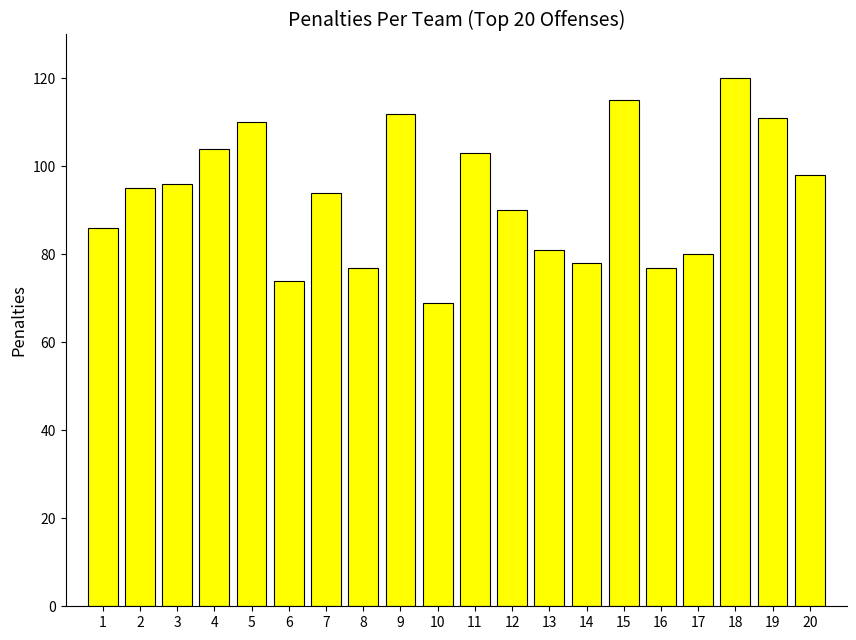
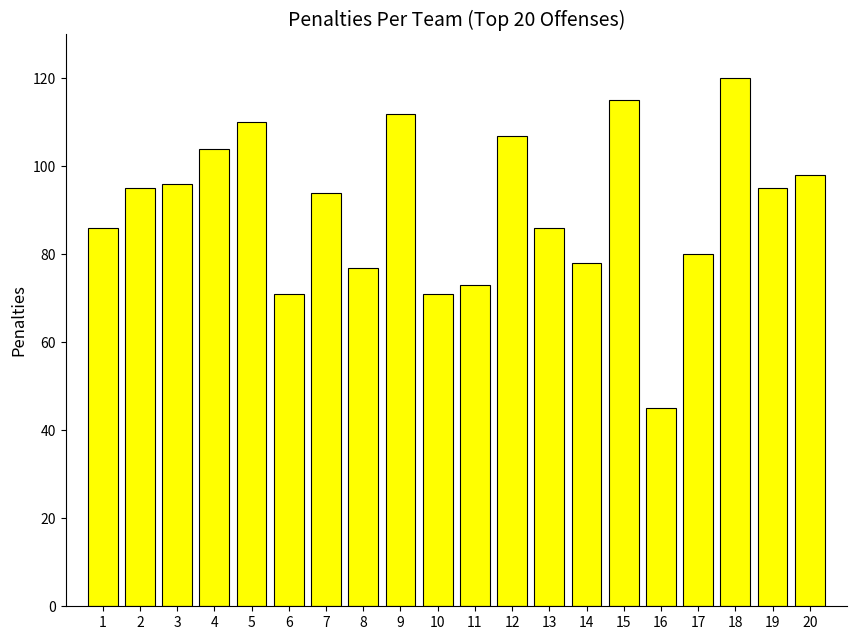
  {
    "1": 86,
    "2": 95,
    "3": 96,
    "4": 104,
    "5": 110,
-   "6": 74,
+   "6": 71,
    "7": 94,
    "8": 77,
    "9": 112,
-   "10": 69,
-   "11": 103,
-   "12": 90,
-   "13": 81,
+   "10": 71,
+   "11": 73,
+   "12": 107,
+   "13": 86,
    "14": 78,
    "15": 115,
-   "16": 77,
+   "16": 45,
    "17": 80,
    "18": 120,
-   "19": 111,
+   "19": 95,
    "20": 98
  }
